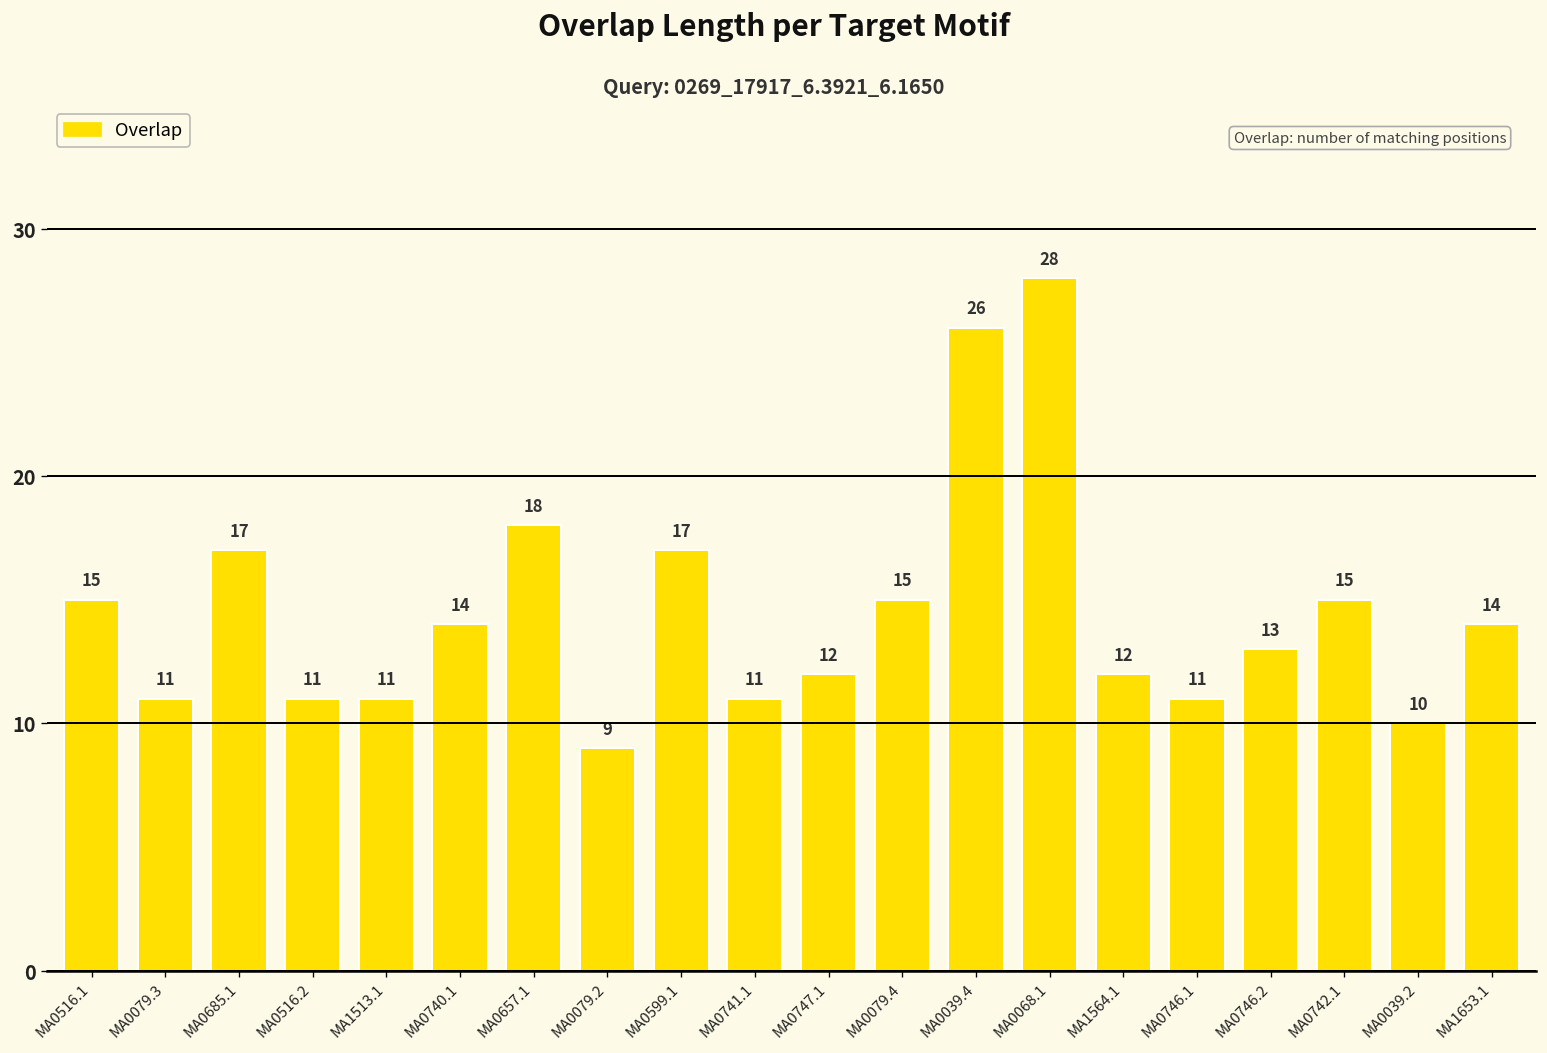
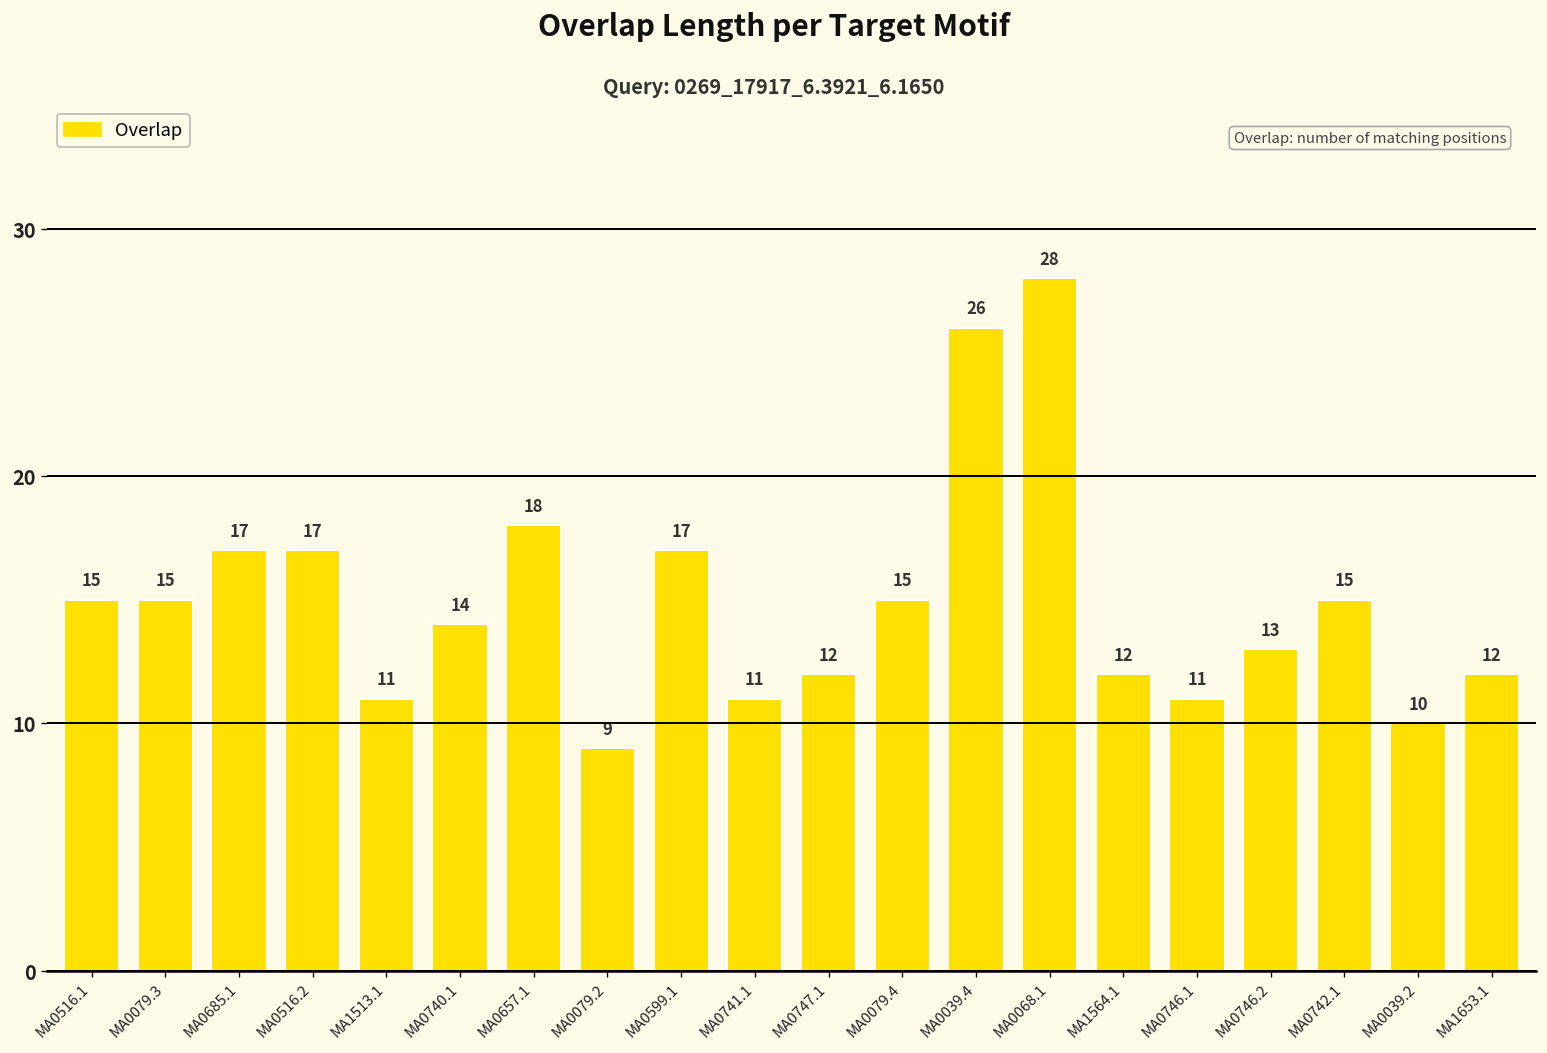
  {
    "MA0516.1": 15,
-   "MA0079.3": 11,
+   "MA0079.3": 15,
    "MA0685.1": 17,
-   "MA0516.2": 11,
+   "MA0516.2": 17,
    "MA1513.1": 11,
    "MA0740.1": 14,
    "MA0657.1": 18,
    "MA0079.2": 9,
    "MA0599.1": 17,
    "MA0741.1": 11,
    "MA0747.1": 12,
    "MA0079.4": 15,
    "MA0039.4": 26,
    "MA0068.1": 28,
    "MA1564.1": 12,
    "MA0746.1": 11,
    "MA0746.2": 13,
    "MA0742.1": 15,
    "MA0039.2": 10,
-   "MA1653.1": 14
+   "MA1653.1": 12
  }
